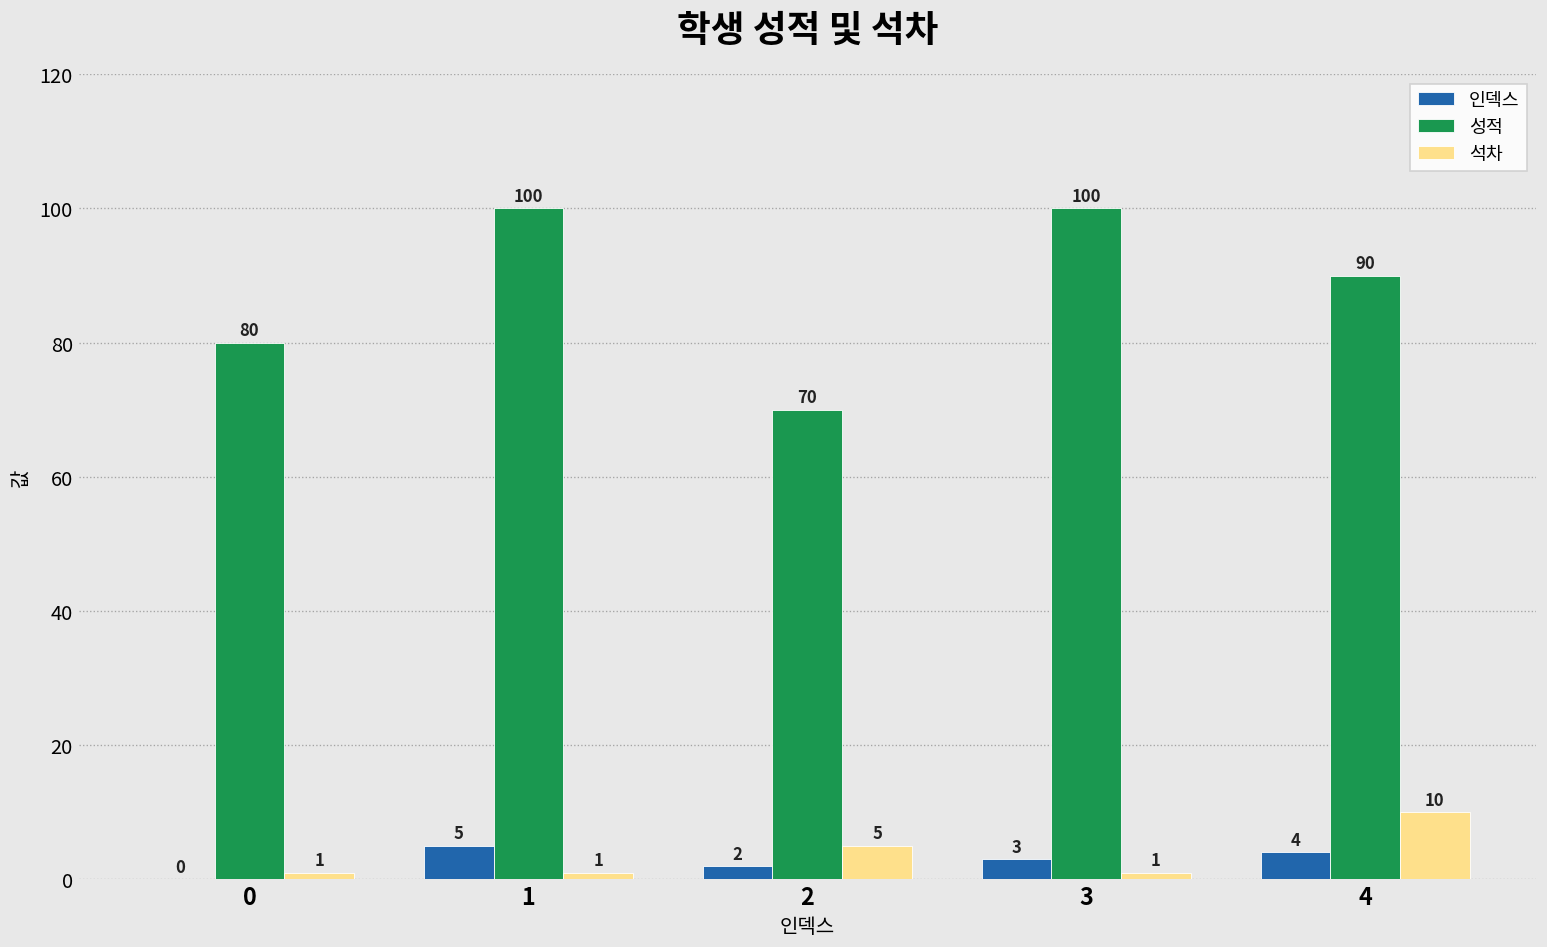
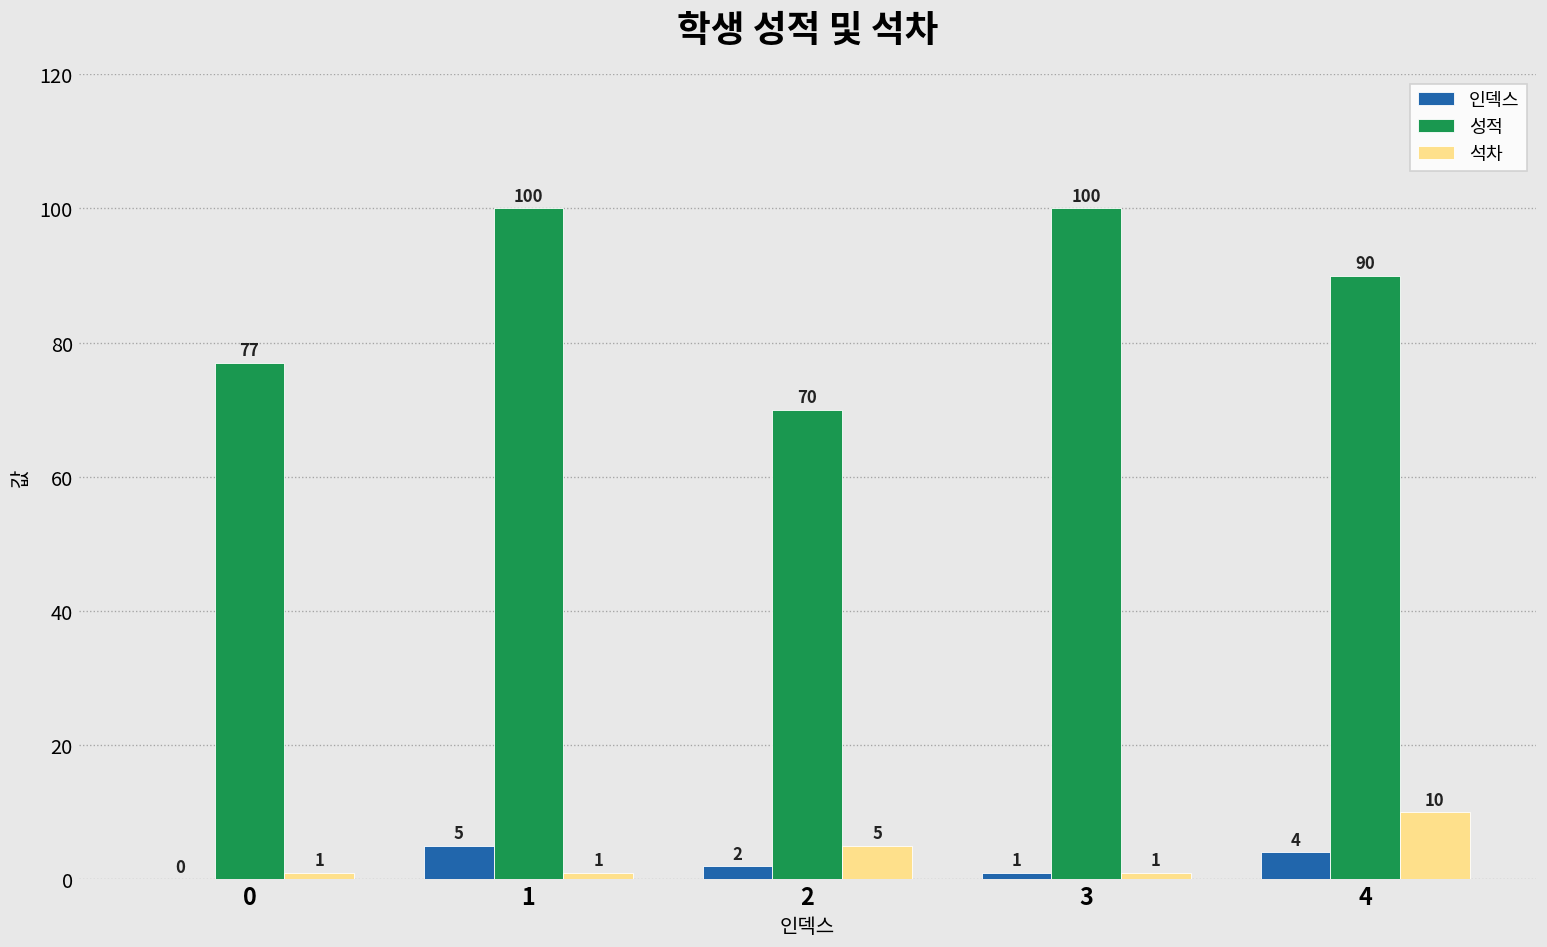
  {
    "인덱스": {
      "0": 0,
      "1": 5,
      "2": 2,
-     "3": 3,
+     "3": 1,
      "4": 4
    },
    "성적": {
-     "0": 80,
+     "0": 77,
      "1": 100,
      "2": 70,
      "3": 100,
      "4": 90
    },
    "석차": {
      "0": 1,
      "1": 1,
      "2": 5,
      "3": 1,
      "4": 10
    }
  }
